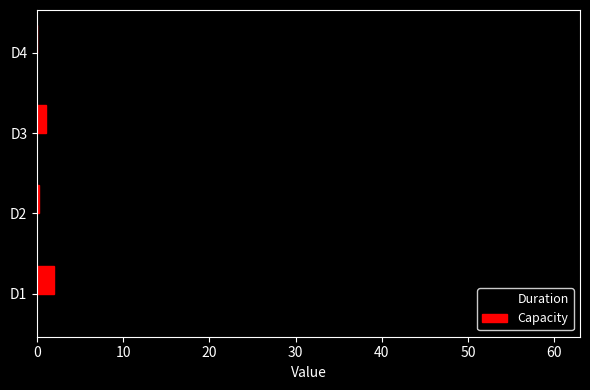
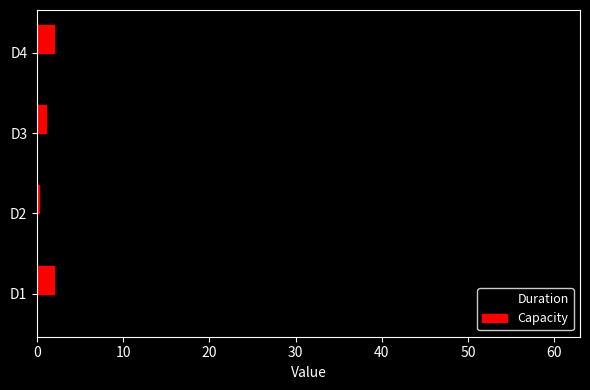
  {
    "Duration": {
      "D4": 60,
      "D3": 10,
      "D2": 30,
      "D1": 20
    },
    "Capacity": {
-     "D4": 0,
+     "D4": 2,
      "D3": 1,
      "D1": 2
    }
  }
